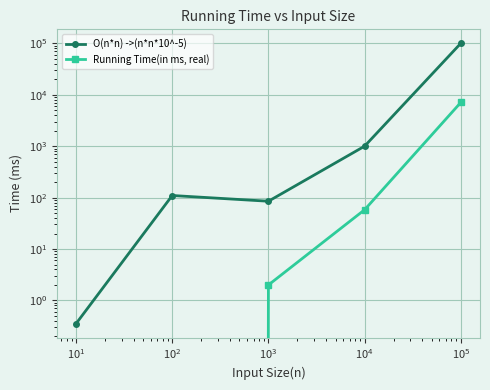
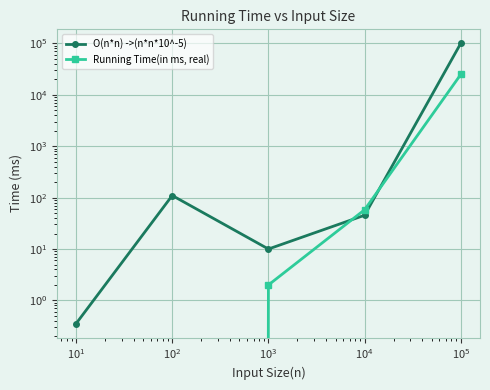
  {
    "O(n*n) ->(n*n*10^-5)": {
      "10^1": 0.4,
      "10^2": 110,
-     "10^3": 90,
-     "10^4": 1000,
+     "10^3": 10,
+     "10^4": 50,
      "10^5": 100000
    },
    "Running Time(in ms, real)": {
      "10^3": 2,
      "10^4": 60,
-     "10^5": 7000
+     "10^5": 20000
    }
  }
